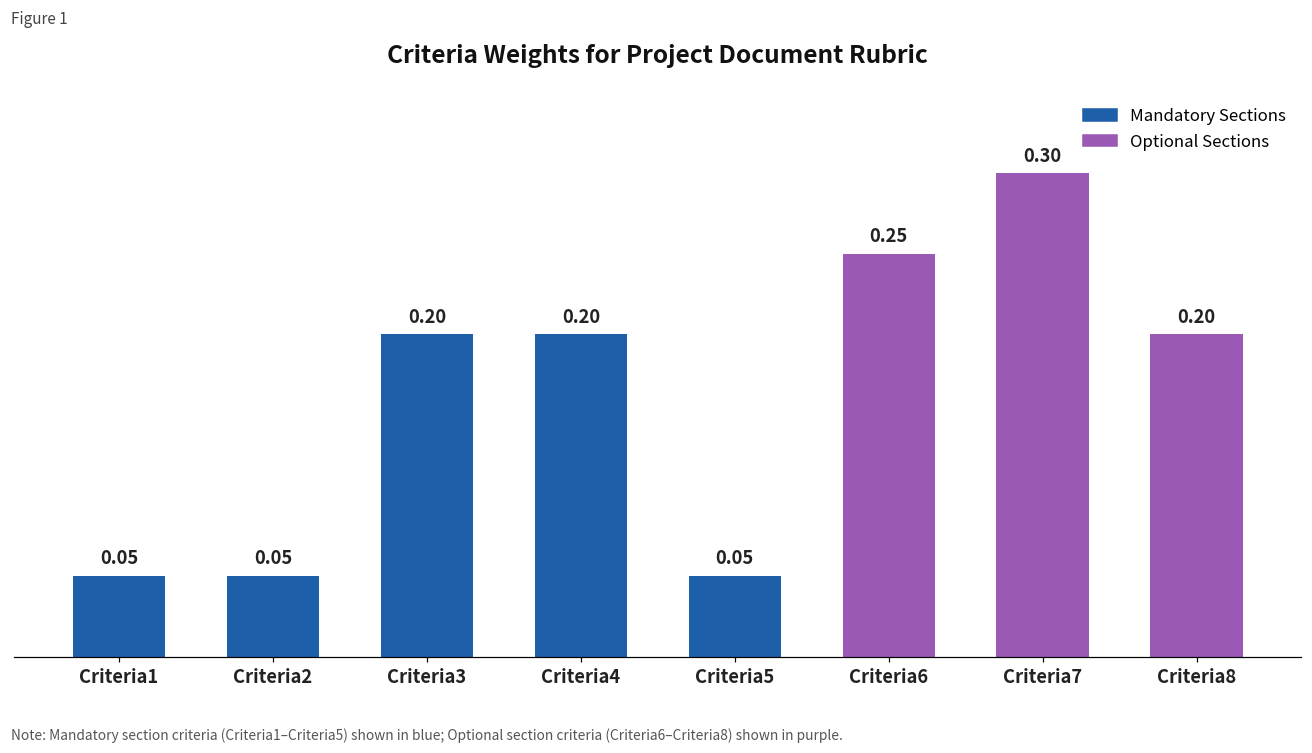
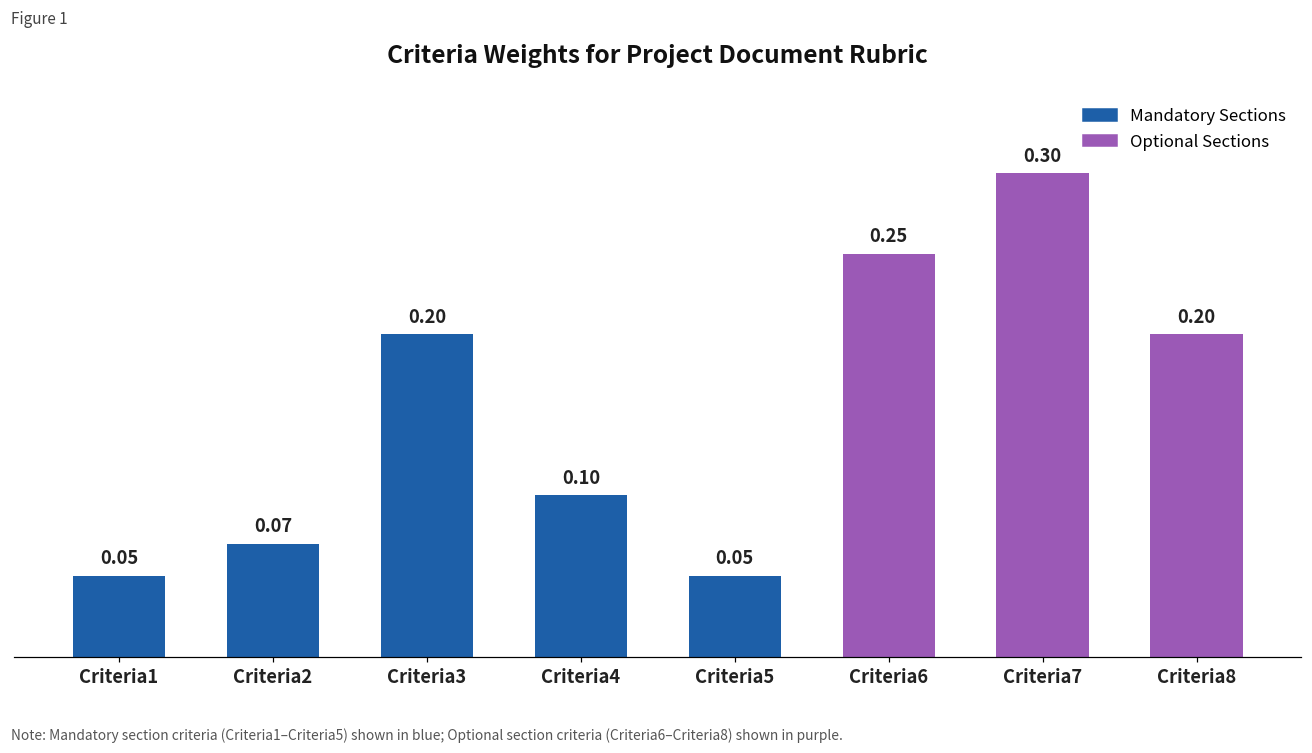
  {
    "Criteria1": 0.05,
-   "Criteria2": 0.05,
+   "Criteria2": 0.07,
    "Criteria3": 0.20,
-   "Criteria4": 0.20,
+   "Criteria4": 0.10,
    "Criteria5": 0.05,
    "Criteria6": 0.25,
    "Criteria7": 0.30,
    "Criteria8": 0.20
  }
